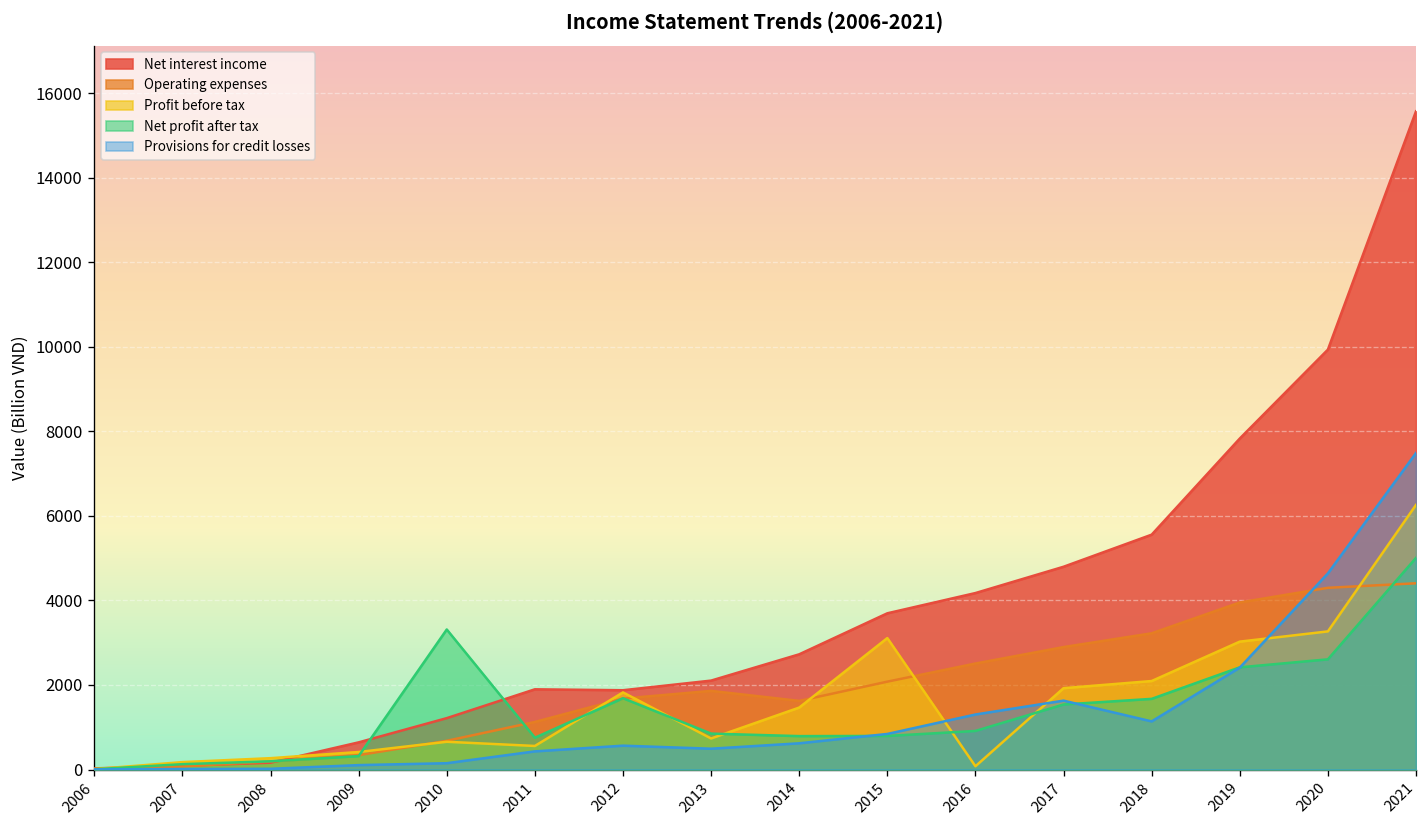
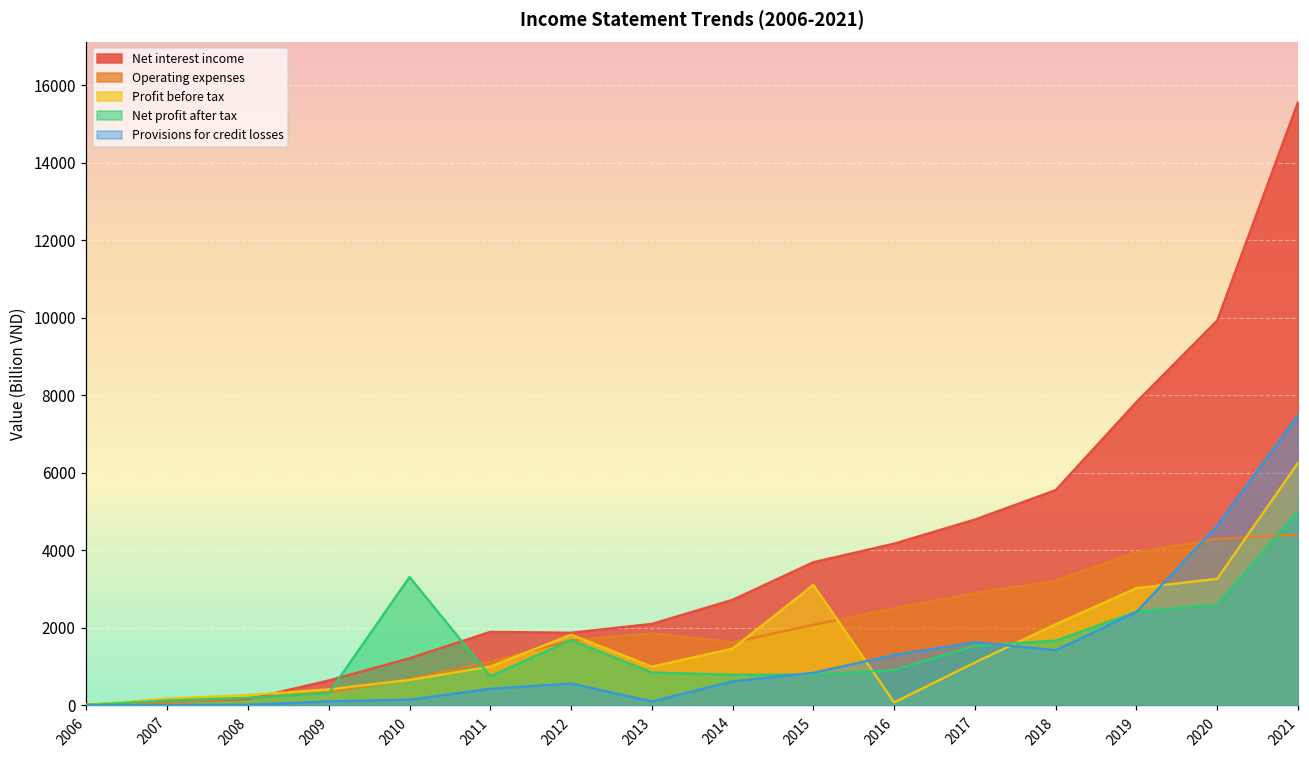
  {
    "Profit before tax": {
      "2008": 300,
      "2009": 400,
-     "2011": 600,
-     "2013": 700,
+     "2011": 1000,
+     "2013": 1000,
      "2014": 1500,
      "2015": 3100,
      "2016": 100,
-     "2017": 1900,
+     "2017": 1100,
      "2018": 2100,
      "2019": 3000,
      "2020": 3300,
      "2021": 6300
    },
    "Net profit after tax": {
      "2010": 3300,
      "2011": 800,
      "2013": 900,
      "2014": 800,
      "2016": 900,
      "2017": 1500,
      "2018": 1700,
      "2020": 2600,
      "2021": 5000
    },
    "Provisions for credit losses": {
      "2008": 0,
      "2009": 100,
      "2010": 200,
      "2011": 400,
      "2012": 600,
-     "2013": 500,
+     "2013": 100,
      "2014": 600,
      "2016": 1300,
      "2017": 1600,
-     "2018": 1100,
+     "2018": 1400,
      "2020": 4600,
      "2021": 7500
    }
  }
